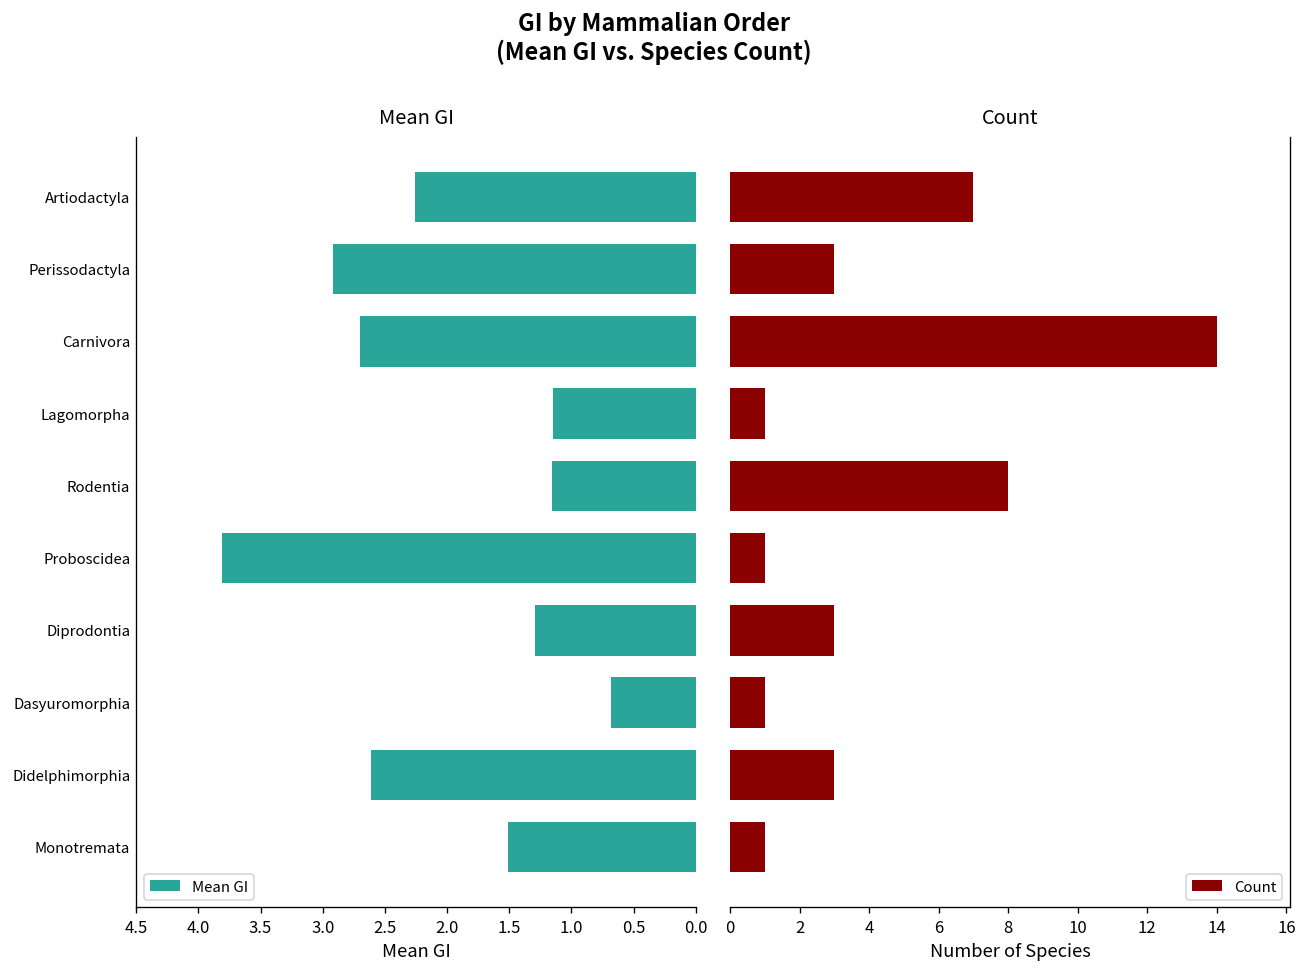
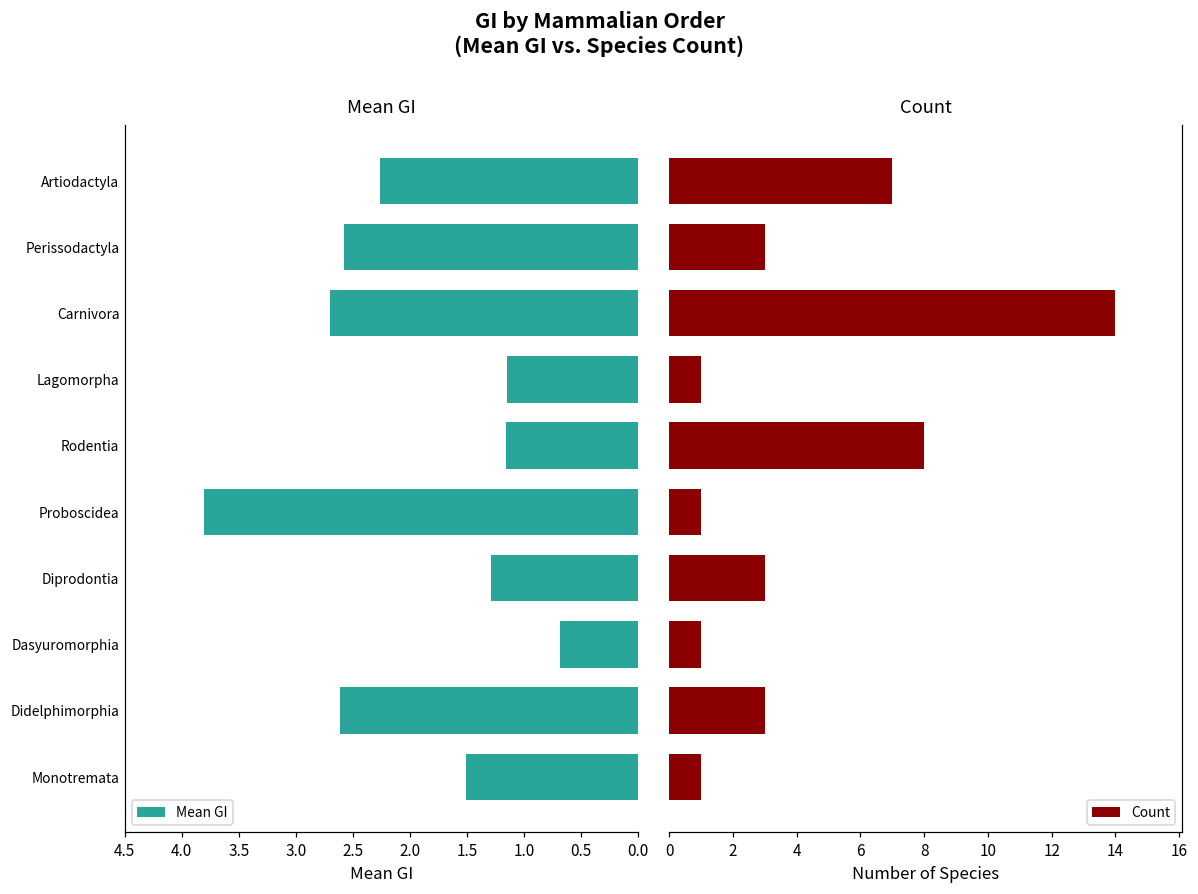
  {
    "Mean GI": {
      "Artiodactyla": 2.26,
-     "Perissodactyla": 2.92,
+     "Perissodactyla": 2.58,
      "Carnivora": 2.70,
      "Lagomorpha": 1.15,
      "Rodentia": 1.16,
      "Proboscidea": 3.81,
      "Diprodontia": 1.29,
      "Dasyuromorphia": 0.68,
      "Didelphimorphia": 2.61,
      "Monotremata": 1.51
    }
  }
